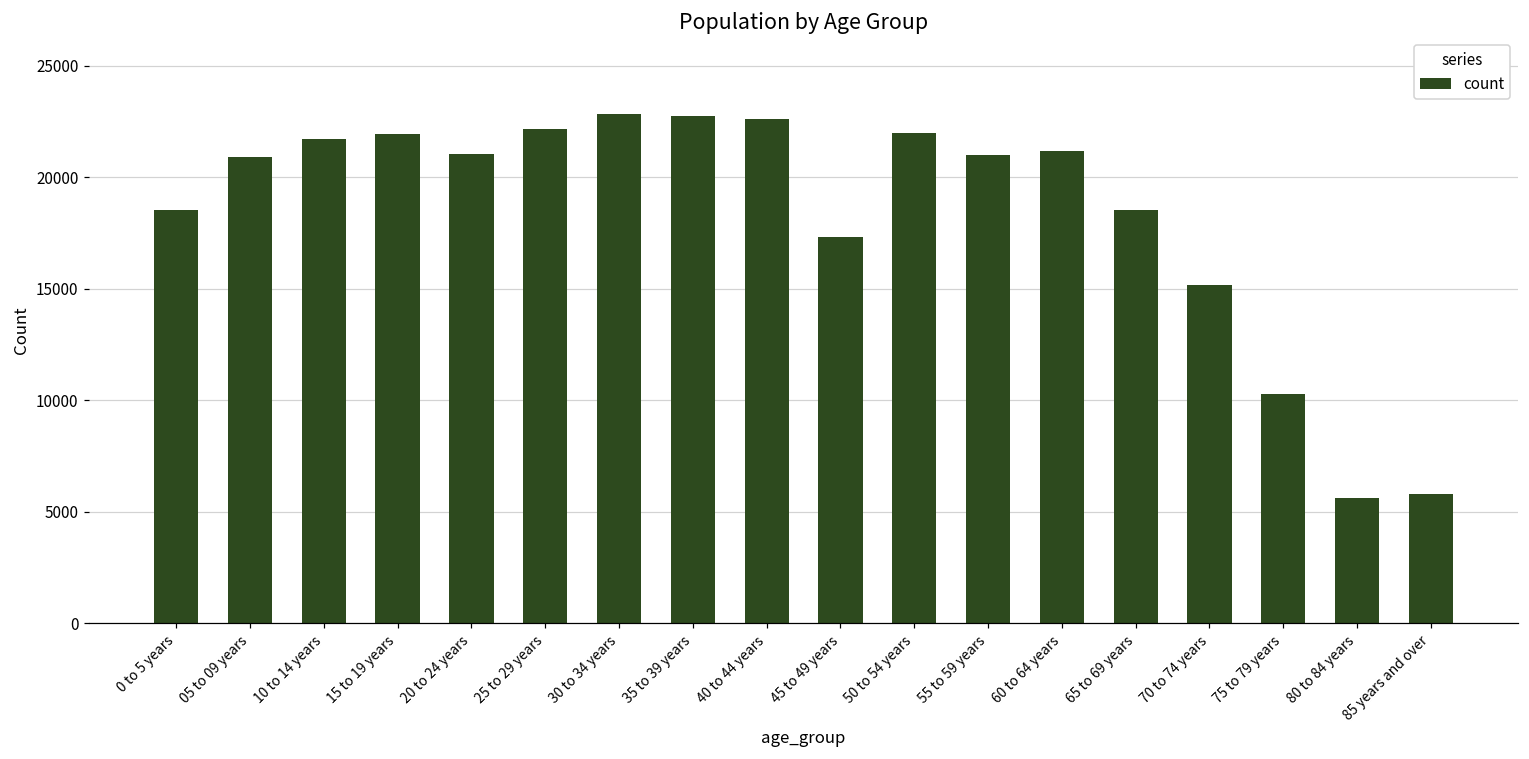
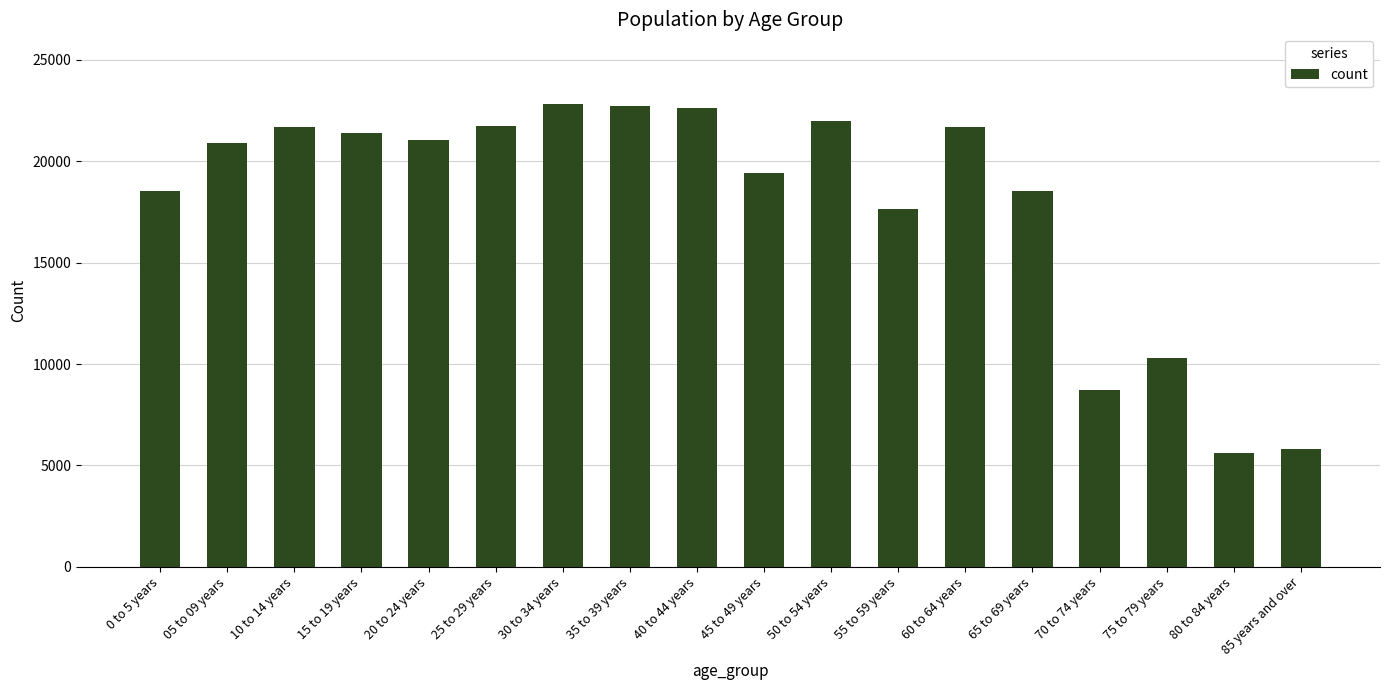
  {
    "0 to 5 years": 18500,
    "05 to 09 years": 20900,
    "10 to 14 years": 21700,
-   "15 to 19 years": 21900,
+   "15 to 19 years": 21400,
    "20 to 24 years": 21000,
-   "25 to 29 years": 22200,
+   "25 to 29 years": 21700,
    "30 to 34 years": 22800,
    "35 to 39 years": 22700,
    "40 to 44 years": 22600,
-   "45 to 49 years": 17300,
+   "45 to 49 years": 19400,
    "50 to 54 years": 22000,
-   "55 to 59 years": 21000,
-   "60 to 64 years": 21200,
+   "55 to 59 years": 17700,
+   "60 to 64 years": 21700,
    "65 to 69 years": 18500,
-   "70 to 74 years": 15200,
+   "70 to 74 years": 8700,
    "75 to 79 years": 10300,
    "80 to 84 years": 5600,
    "85 years and over": 5800
  }
